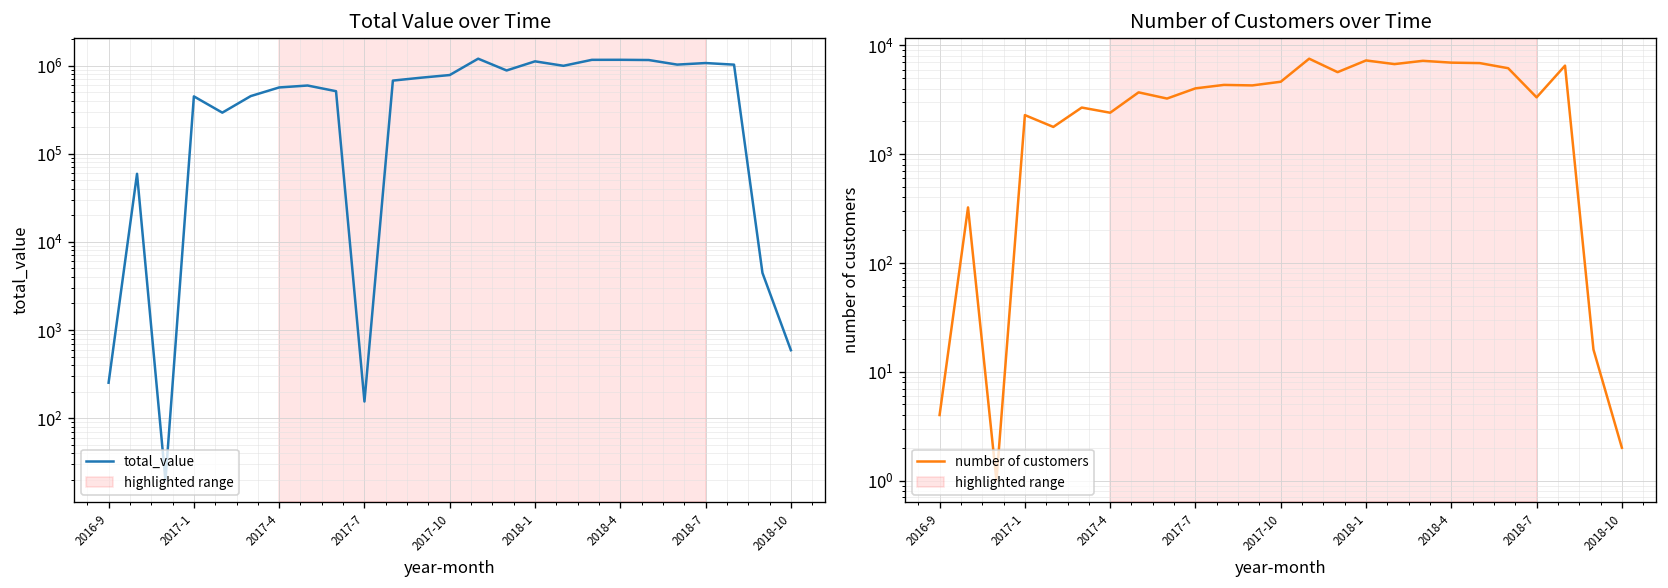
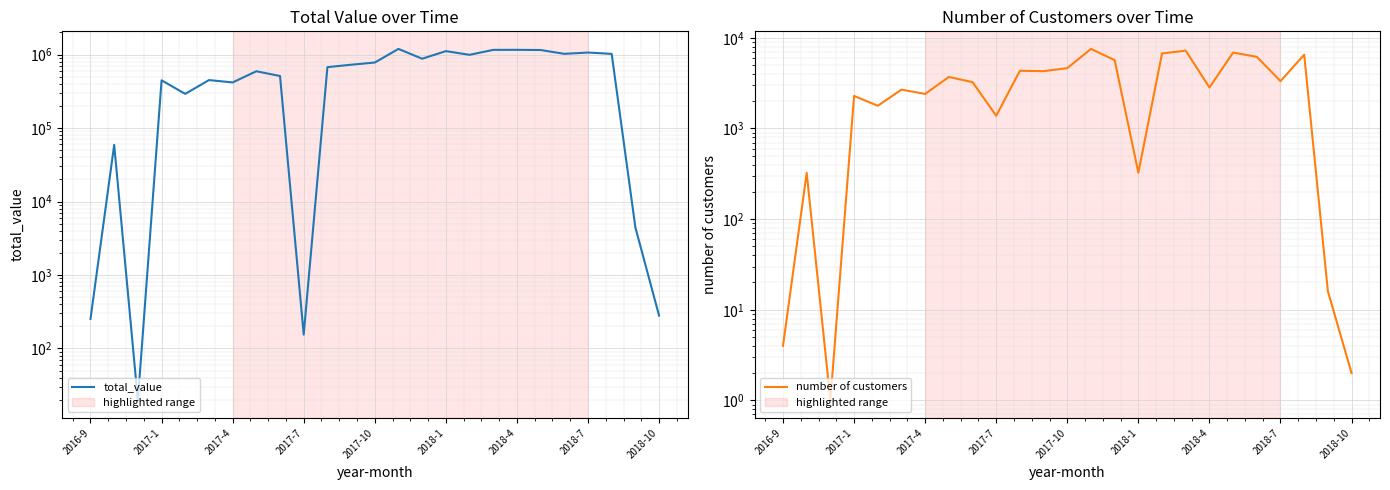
  {
    "Total Value over Time": {
      "2016-9": 250,
      "2017-1": 400000,
-     "2017-4": 600000,
+     "2017-4": 400000,
      "2017-7": 150,
      "2017-10": 800000,
      "2018-1": 1100000,
      "2018-4": 1200000,
      "2018-7": 1100000,
-     "2018-10": 600
+     "2018-10": 280
    },
    "Number of Customers over Time": {
      "2016-9": 4,
      "2017-1": 2300,
      "2017-4": 2400,
-     "2017-7": 4000,
+     "2017-7": 1400,
      "2017-10": 5000,
-     "2018-1": 7000,
-     "2018-4": 7000,
+     "2018-1": 330,
+     "2018-4": 2800,
      "2018-7": 3300,
      "2018-10": 2
    }
  }
